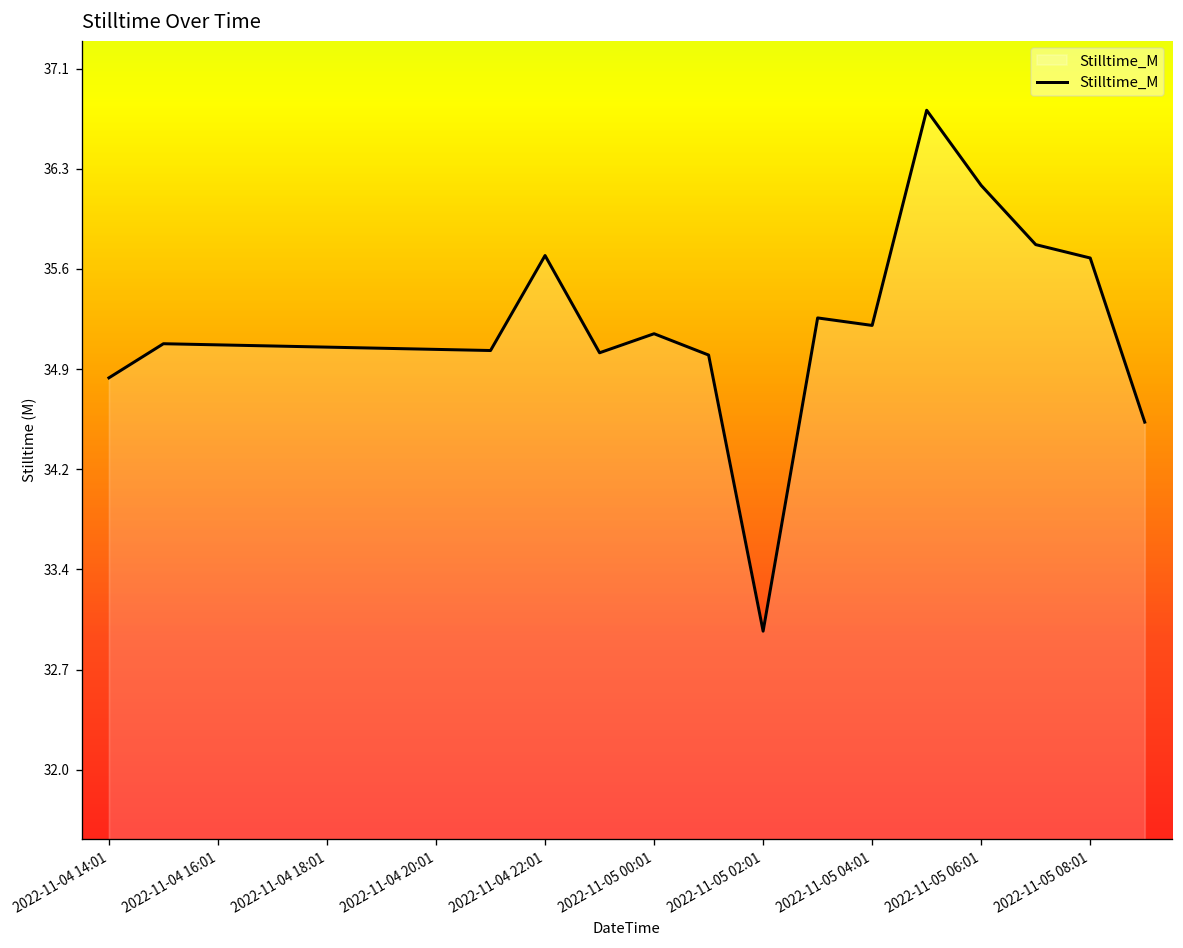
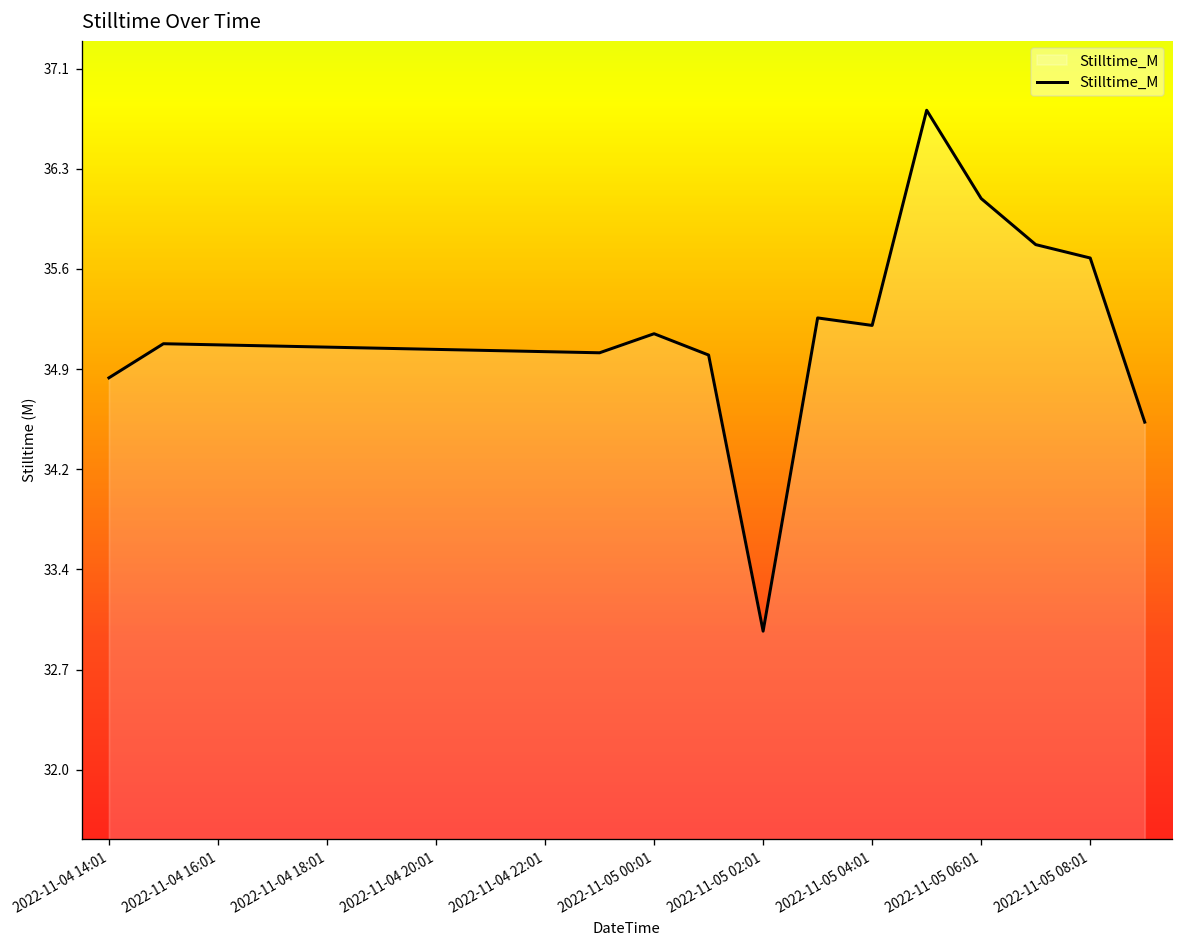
  {
    "2022-11-04 14:01": 34.83,
    "2022-11-04 16:01": 35.07,
    "2022-11-04 18:01": 35.05,
    "2022-11-04 20:01": 35.03,
-   "2022-11-04 22:01": 35.71,
+   "2022-11-04 22:01": 35.02,
    "2022-11-05 00:01": 35.15,
    "2022-11-05 02:01": 33.00,
    "2022-11-05 04:01": 35.21,
-   "2022-11-05 06:01": 36.22,
+   "2022-11-05 06:01": 36.12,
    "2022-11-05 08:01": 35.69
  }
